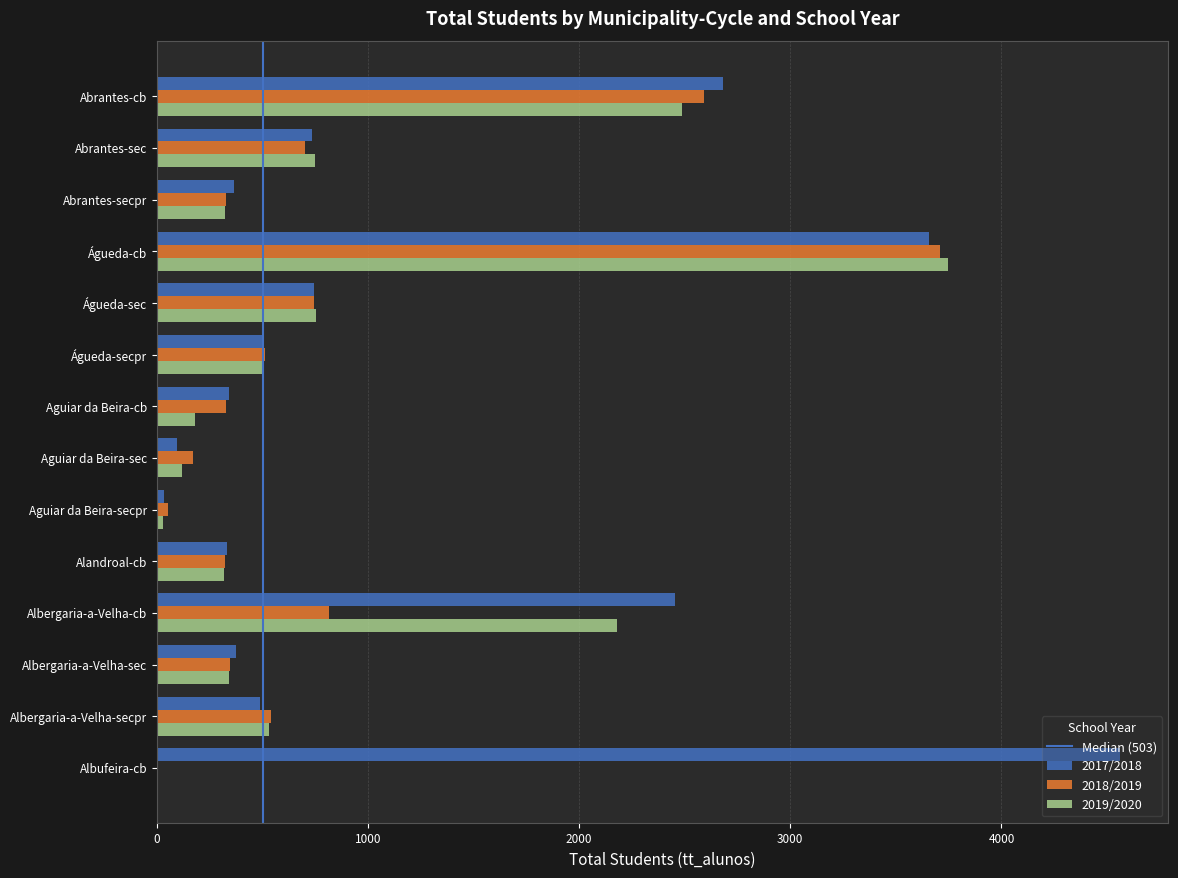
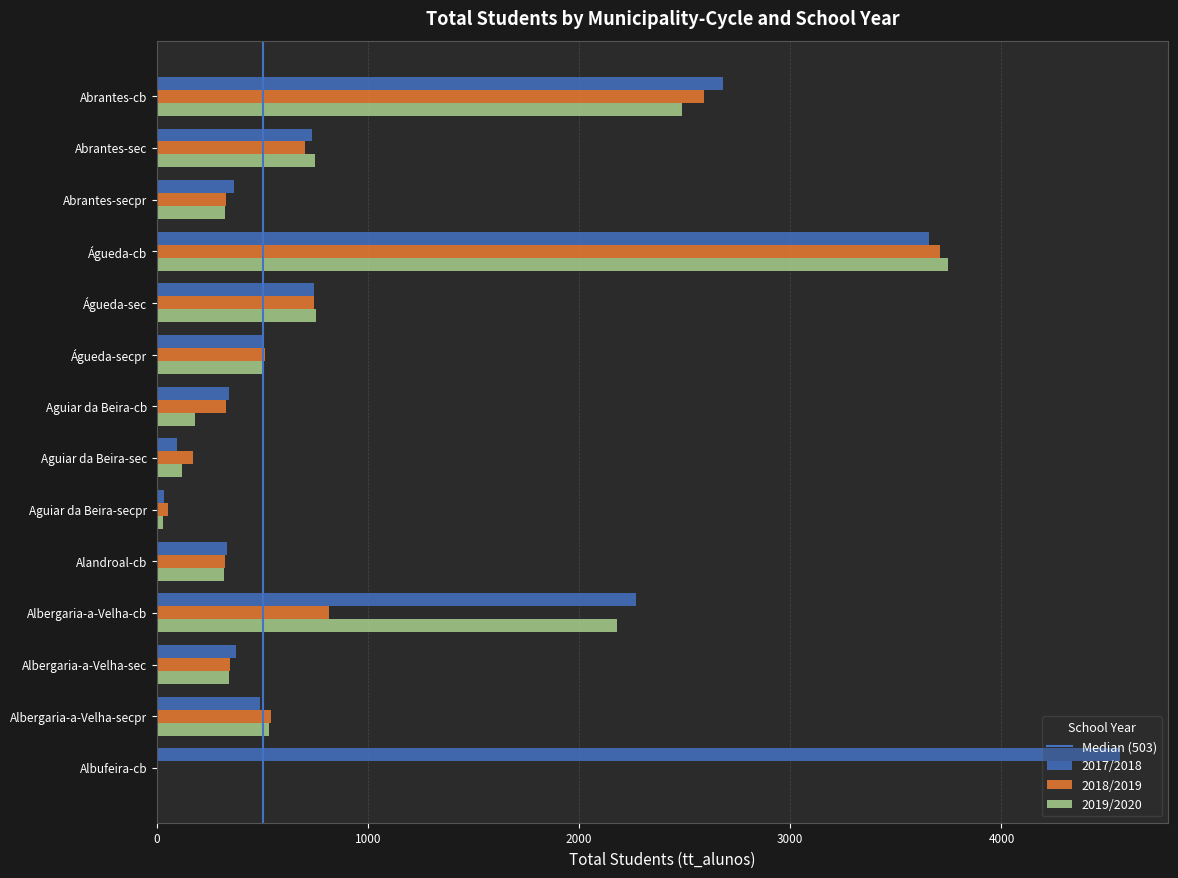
  {
    "2017/2018": {
      "Abrantes-cb": 2680,
      "Abrantes-sec": 740,
      "Abrantes-secpr": 370,
      "Águeda-cb": 3660,
      "Águeda-sec": 750,
      "Águeda-secpr": 500,
      "Aguiar da Beira-cb": 340,
      "Aguiar da Beira-sec": 90,
      "Aguiar da Beira-secpr": 30,
      "Alandroal-cb": 330,
-     "Albergaria-a-Velha-cb": 2460,
+     "Albergaria-a-Velha-cb": 2270,
      "Albergaria-a-Velha-sec": 380,
      "Albergaria-a-Velha-secpr": 490
    },
    "2018/2019": {
      "Abrantes-cb": 2590,
      "Abrantes-sec": 700,
      "Abrantes-secpr": 330,
      "Águeda-cb": 3710,
      "Águeda-sec": 750,
      "Águeda-secpr": 510,
      "Aguiar da Beira-cb": 330,
      "Aguiar da Beira-sec": 170,
      "Aguiar da Beira-secpr": 50,
      "Alandroal-cb": 320,
      "Albergaria-a-Velha-cb": 820,
      "Albergaria-a-Velha-sec": 350,
      "Albergaria-a-Velha-secpr": 540,
      "Albufeira-cb": 0
    },
    "2019/2020": {
      "Abrantes-cb": 2490,
      "Abrantes-sec": 750,
      "Abrantes-secpr": 320,
      "Águeda-cb": 3750,
      "Águeda-sec": 750,
      "Águeda-secpr": 510,
      "Aguiar da Beira-cb": 180,
      "Aguiar da Beira-sec": 120,
      "Aguiar da Beira-secpr": 30,
      "Alandroal-cb": 320,
      "Albergaria-a-Velha-cb": 2180,
      "Albergaria-a-Velha-sec": 340,
      "Albergaria-a-Velha-secpr": 530,
      "Albufeira-cb": 0
    }
  }
